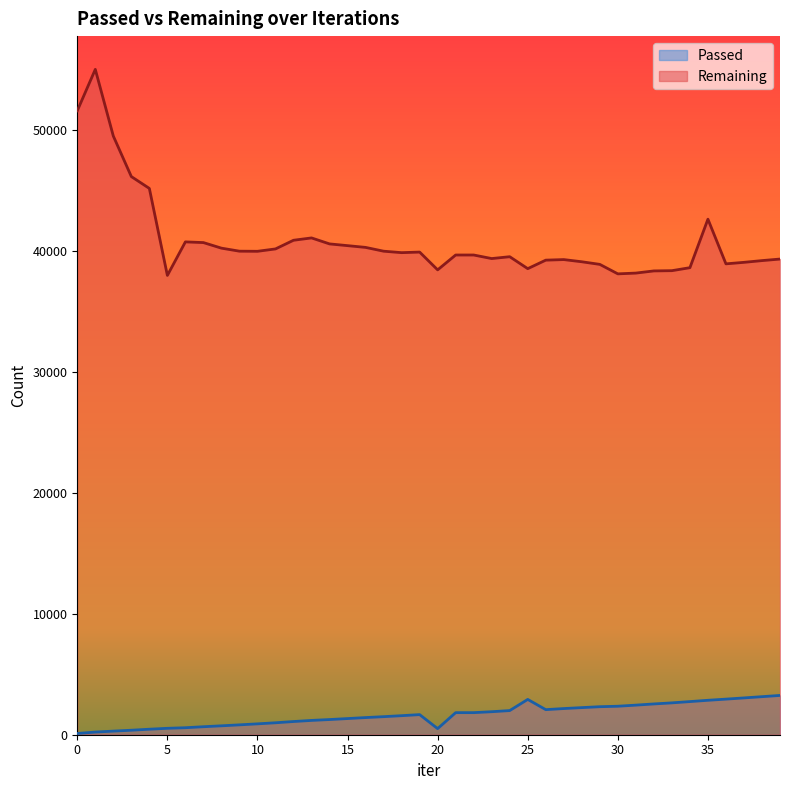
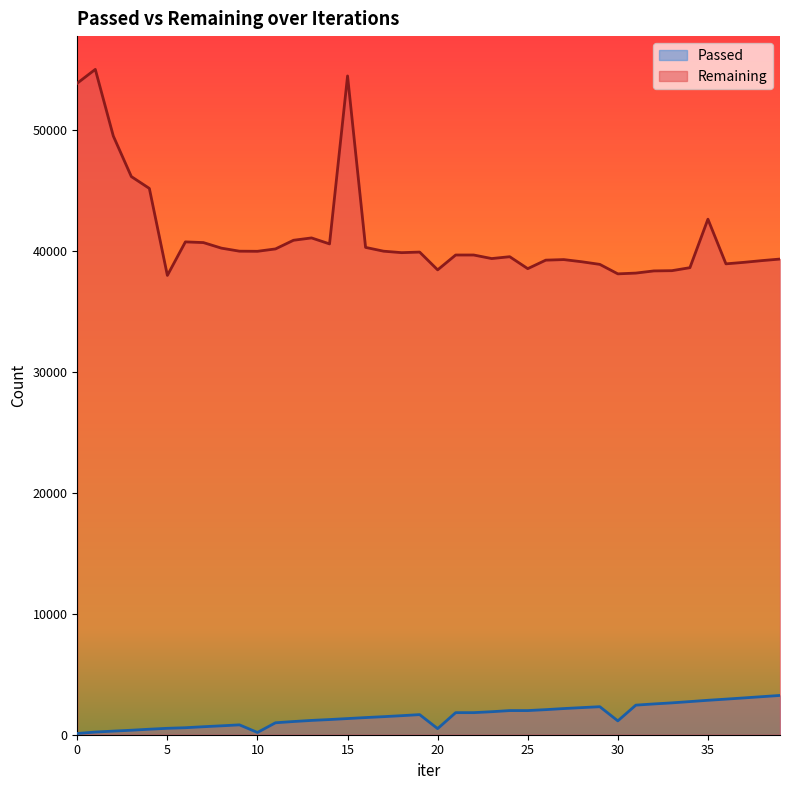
  {
    "Passed": {
      "0": 100,
      "5": 500,
-     "10": 900,
+     "10": 200,
      "15": 1300,
      "20": 500,
-     "25": 2900,
-     "30": 2400,
+     "25": 2000,
+     "30": 1100,
      "35": 2800
    },
    "Remaining": {
-     "0": 51600,
+     "0": 53800,
      "5": 37900,
      "10": 39900,
-     "15": 40400,
+     "15": 54400,
      "20": 38400,
      "25": 38500,
      "30": 38100,
      "35": 42600
    }
  }
